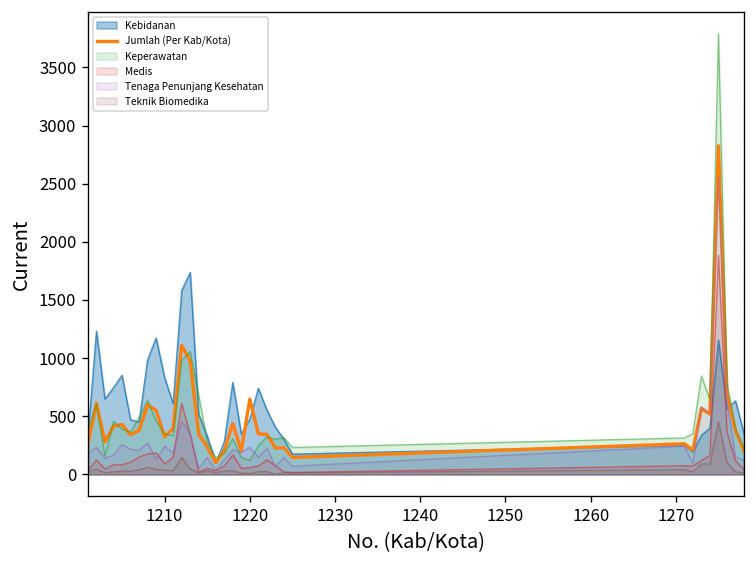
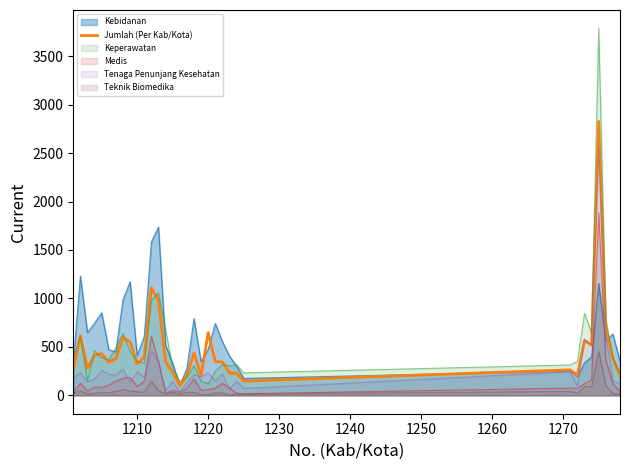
  {
    "Kebidanan": {
-     "1210": 800,
+     "1210": 400,
      "1220": 500
    },
    "Jumlah (Per Kab/Kota)": {
      "1220": 600
    }
  }
